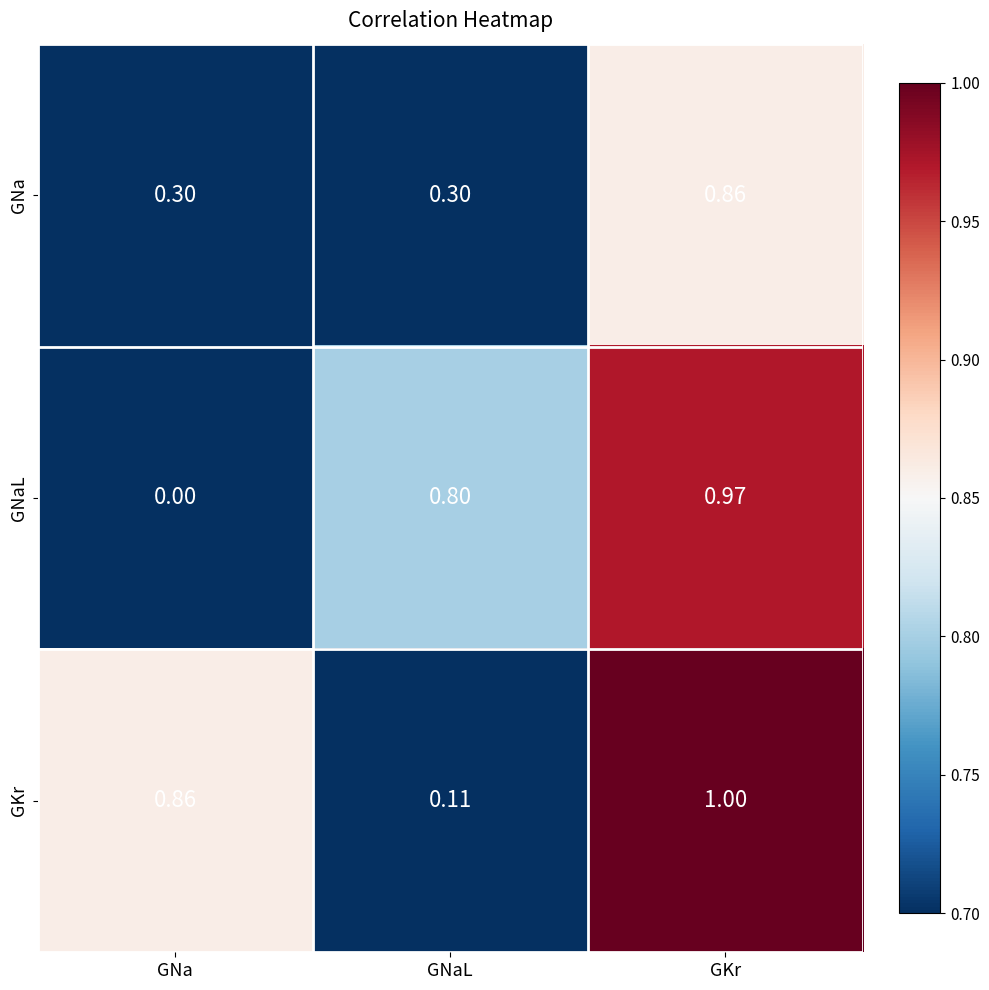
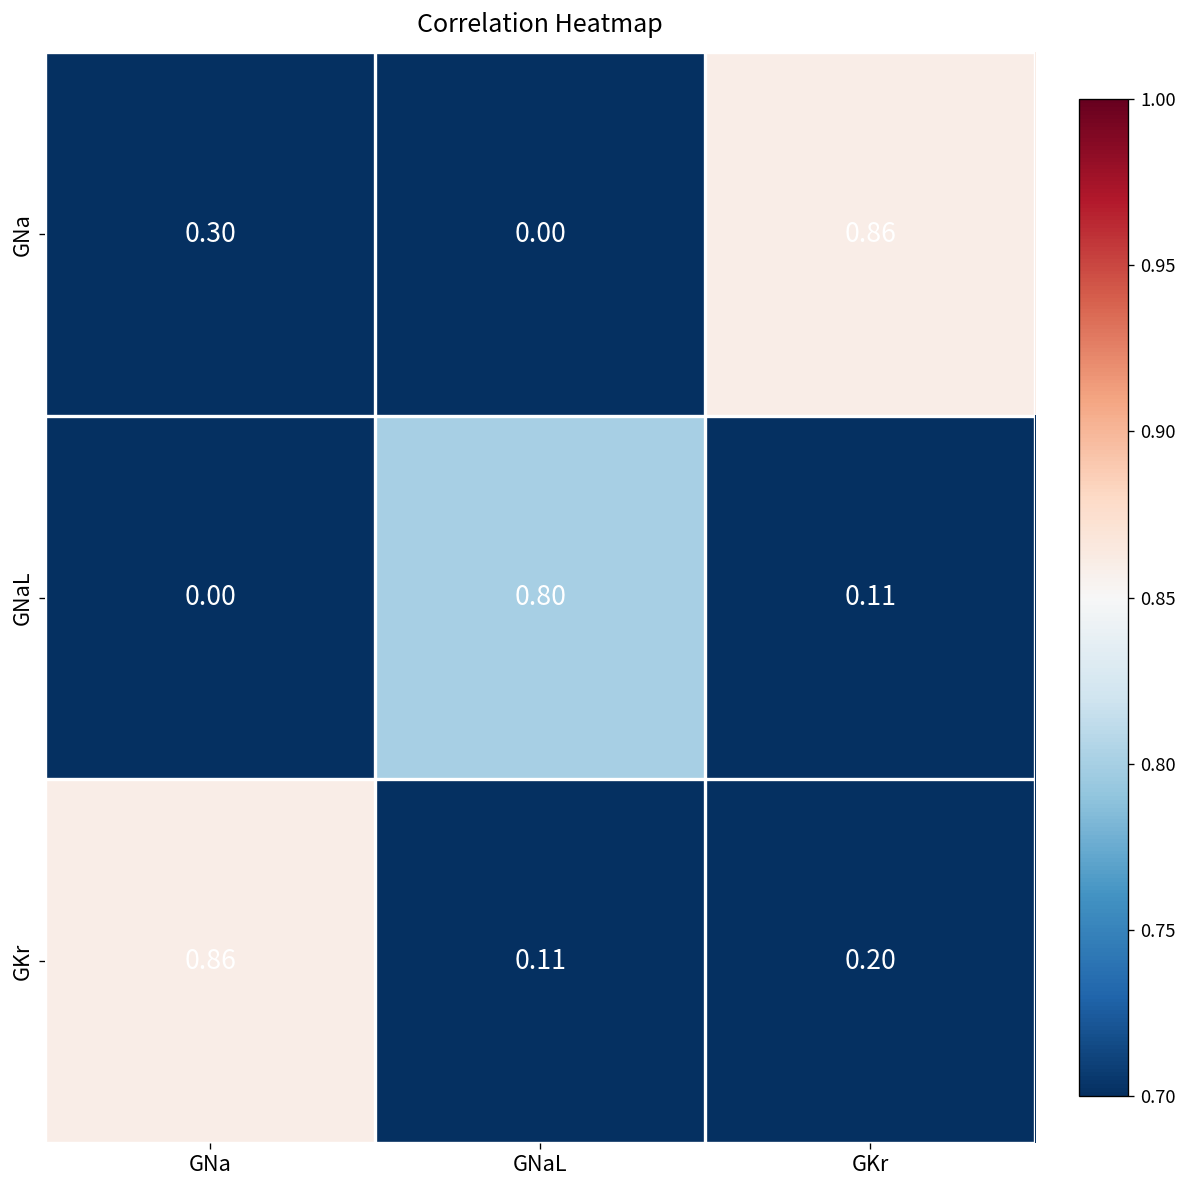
  {
    "GNa": {
      "GNa": 0.30,
-     "GNaL": 0.30
+     "GNaL": 0.00
    },
    "GNaL": {
      "GNa": 0.00,
      "GNaL": 0.80,
-     "GKr": 0.97
+     "GKr": 0.11
    },
    "GKr": {
      "GNaL": 0.11,
-     "GKr": 1.00
+     "GKr": 0.20
    }
  }
